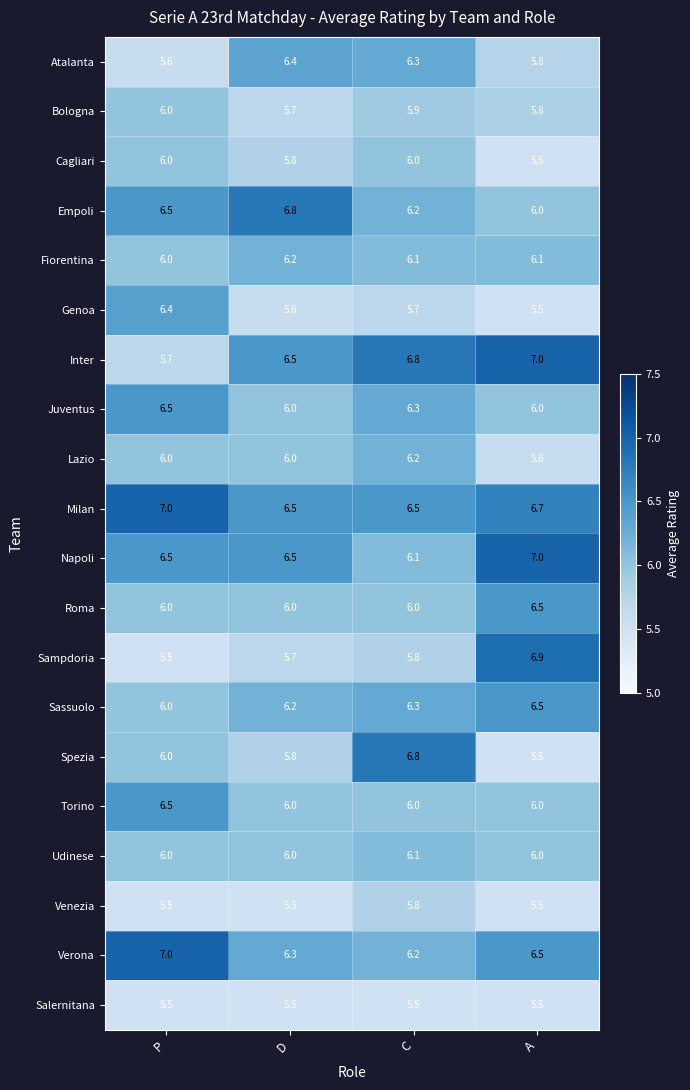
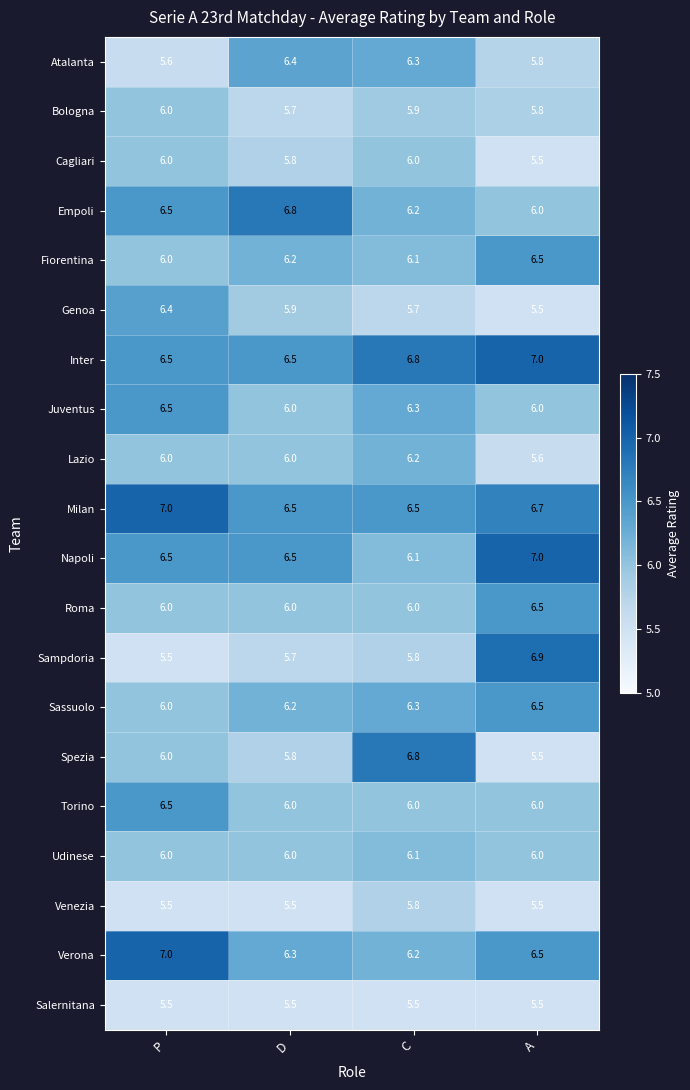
  {
    "Atalanta": {
      "P": 5.6,
      "D": 6.4,
      "C": 6.3,
      "A": 5.8
    },
    "Bologna": {
      "P": 6.0,
      "D": 5.7,
      "C": 5.9,
      "A": 5.8
    },
    "Cagliari": {
      "P": 6.0,
      "D": 5.8,
      "C": 6.0,
      "A": 5.5
    },
    "Empoli": {
      "P": 6.5,
      "D": 6.8,
      "C": 6.2,
      "A": 6.0
    },
    "Fiorentina": {
      "P": 6.0,
      "D": 6.2,
      "C": 6.1,
-     "A": 6.1
+     "A": 6.5
    },
    "Genoa": {
      "P": 6.4,
-     "D": 5.6,
+     "D": 5.9,
      "C": 5.7,
      "A": 5.5
    },
    "Inter": {
-     "P": 5.7,
+     "P": 6.5,
      "D": 6.5,
      "C": 6.8,
      "A": 7.0
    },
    "Juventus": {
      "P": 6.5,
      "D": 6.0,
      "C": 6.3,
      "A": 6.0
    },
    "Lazio": {
      "P": 6.0,
      "D": 6.0,
      "C": 6.2,
      "A": 5.6
    },
    "Milan": {
      "P": 7.0,
      "D": 6.5,
      "C": 6.5,
      "A": 6.7
    },
    "Napoli": {
      "P": 6.5,
      "D": 6.5,
      "C": 6.1,
      "A": 7.0
    },
    "Roma": {
      "P": 6.0,
      "D": 6.0,
      "C": 6.0,
      "A": 6.5
    },
    "Sampdoria": {
      "P": 5.5,
      "D": 5.7,
      "C": 5.8,
      "A": 6.9
    },
    "Sassuolo": {
      "P": 6.0,
      "D": 6.2,
      "C": 6.3,
      "A": 6.5
    },
    "Spezia": {
      "P": 6.0,
      "D": 5.8,
      "C": 6.8,
      "A": 5.5
    },
    "Torino": {
      "P": 6.5,
      "D": 6.0,
      "C": 6.0,
      "A": 6.0
    },
    "Udinese": {
      "P": 6.0,
      "D": 6.0,
      "C": 6.1,
      "A": 6.0
    },
    "Venezia": {
      "P": 5.5,
      "D": 5.5,
      "C": 5.8,
      "A": 5.5
    },
    "Verona": {
      "P": 7.0,
      "D": 6.3,
      "C": 6.2,
      "A": 6.5
    },
    "Salernitana": {
      "P": 5.5,
      "D": 5.5,
      "C": 5.5,
      "A": 5.5
    }
  }
